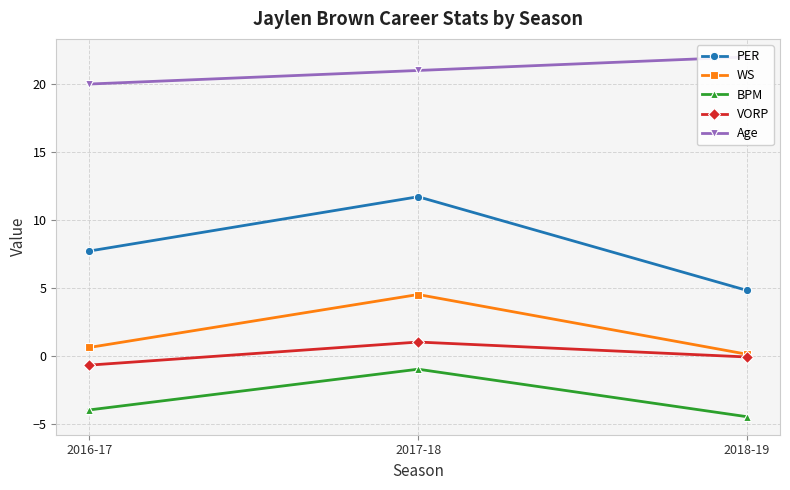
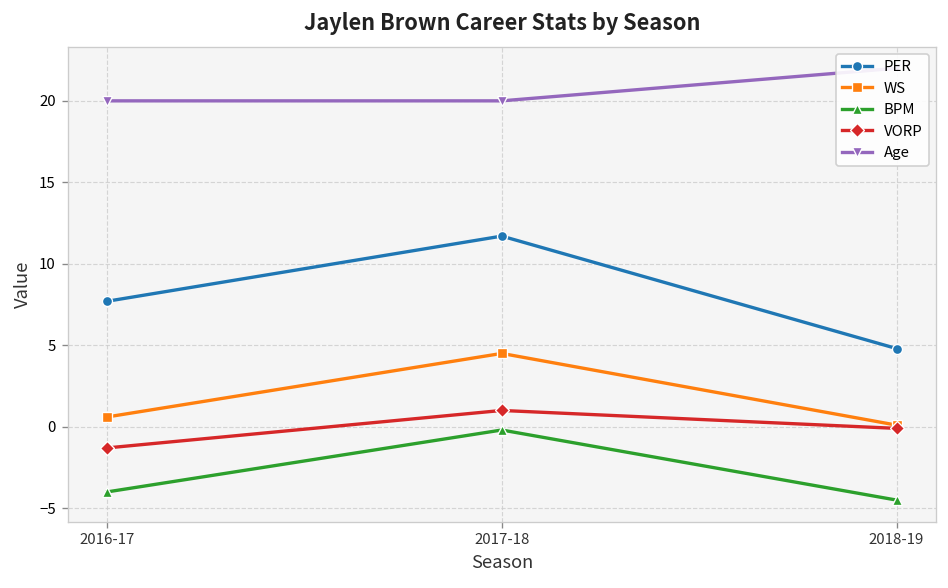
  {
    "PER": {
      "2016-17": 7.7,
      "2017-18": 11.7,
      "2018-19": 4.8
    },
    "WS": {
      "2016-17": 0.6,
      "2017-18": 4.5,
      "2018-19": 0.1
    },
    "BPM": {
      "2016-17": -4.0,
-     "2017-18": -1.0,
+     "2017-18": -0.2,
      "2018-19": -4.5
    },
    "VORP": {
-     "2016-17": -0.7,
+     "2016-17": -1.3,
      "2017-18": 1.0,
      "2018-19": -0.1
    },
    "Age": {
      "2016-17": 20,
-     "2017-18": 21
+     "2017-18": 20
    }
  }
